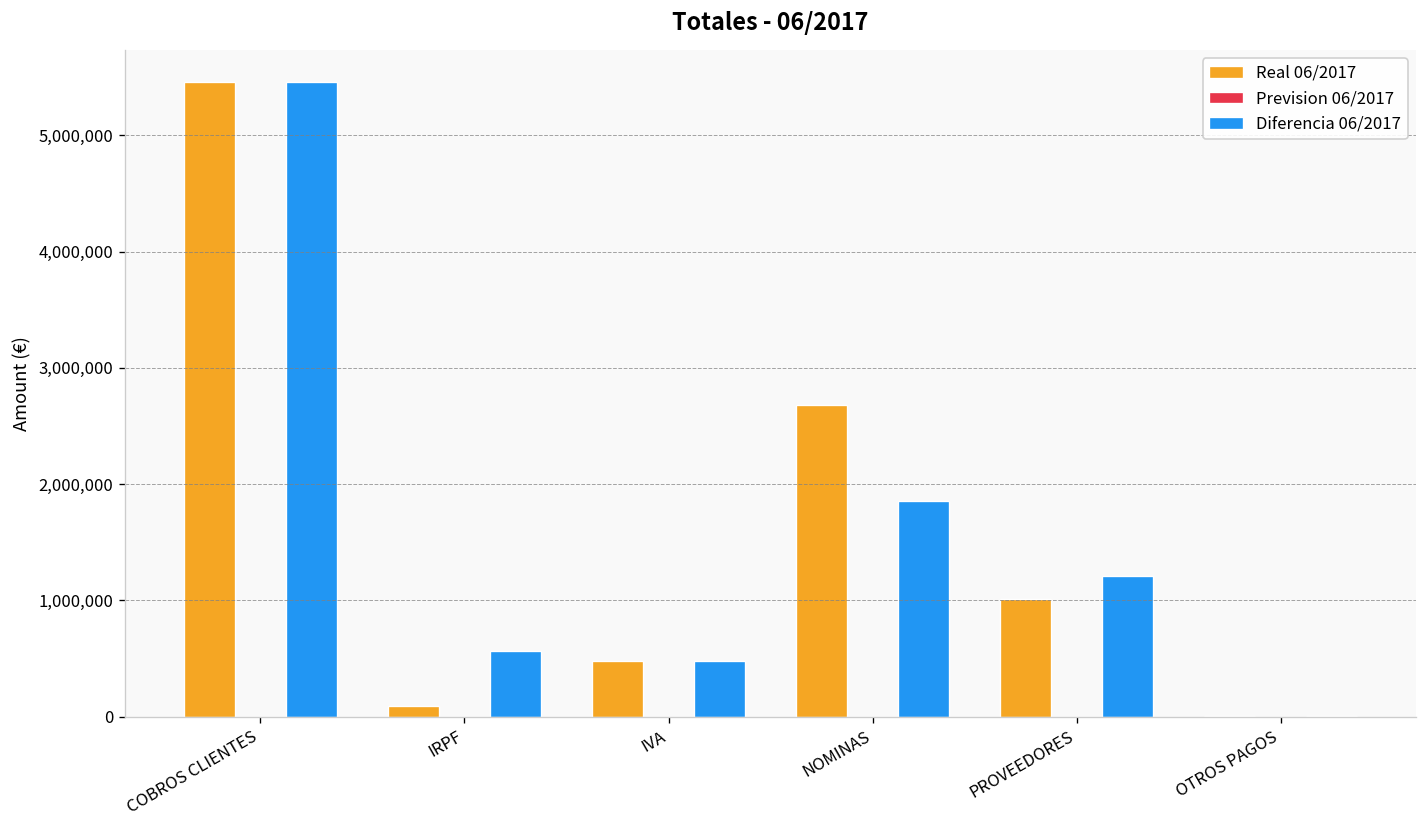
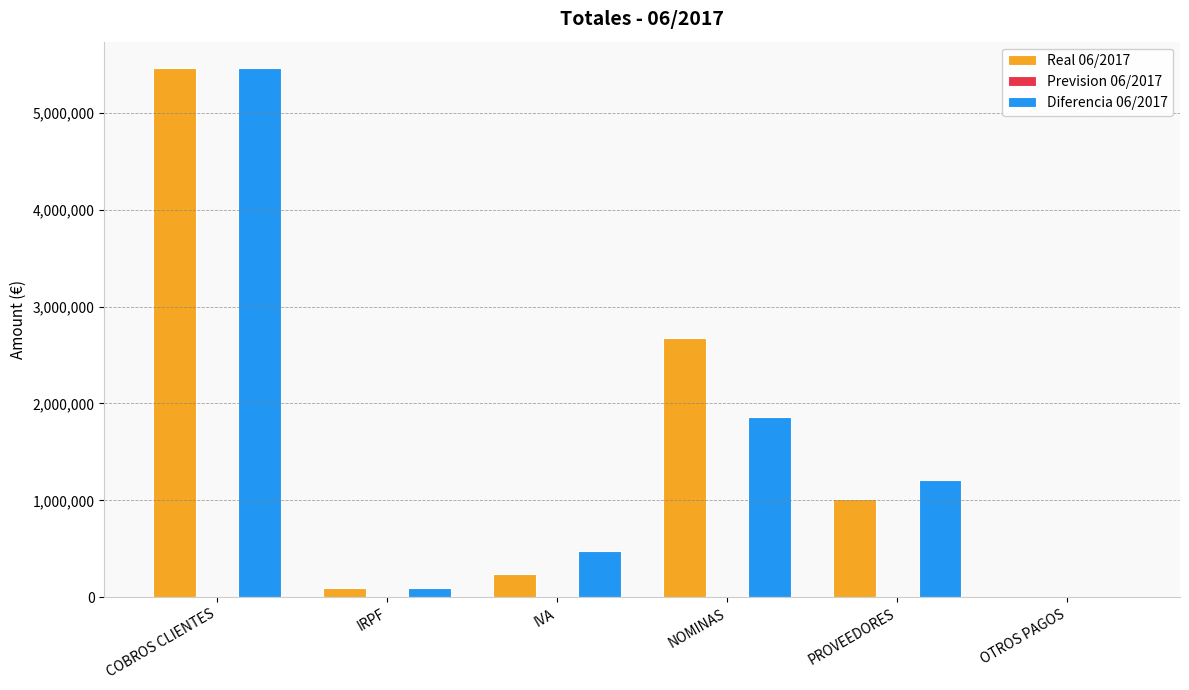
  {
    "Real 06/2017": {
      "COBROS CLIENTES": "5,500,000",
      "IRPF": "100,000",
-     "IVA": "500,000",
+     "IVA": "200,000",
      "NOMINAS": "2,700,000",
      "PROVEEDORES": "1,000,000"
    },
    "Prevision 06/2017": {
      "COBROS CLIENTES": "0",
      "IRPF": "0",
      "IVA": "0",
      "NOMINAS": "0",
      "PROVEEDORES": "0",
      "OTROS PAGOS": "0"
    },
    "Diferencia 06/2017": {
      "COBROS CLIENTES": "5,500,000",
-     "IRPF": "600,000",
+     "IRPF": "100,000",
      "IVA": "500,000",
      "NOMINAS": "1,900,000",
      "PROVEEDORES": "1,200,000"
    }
  }
